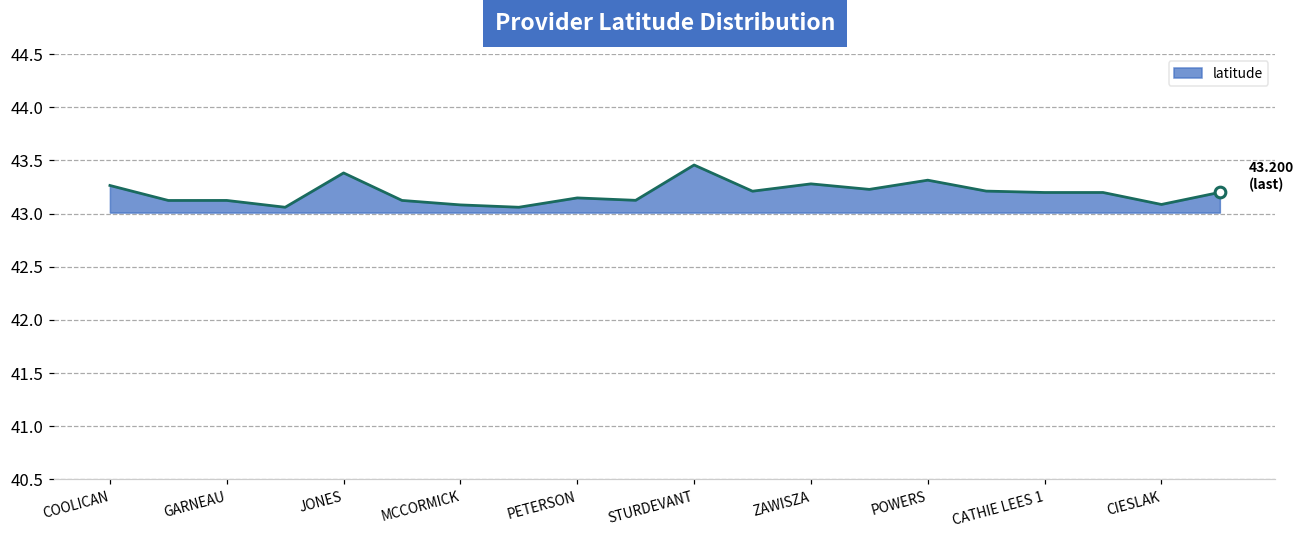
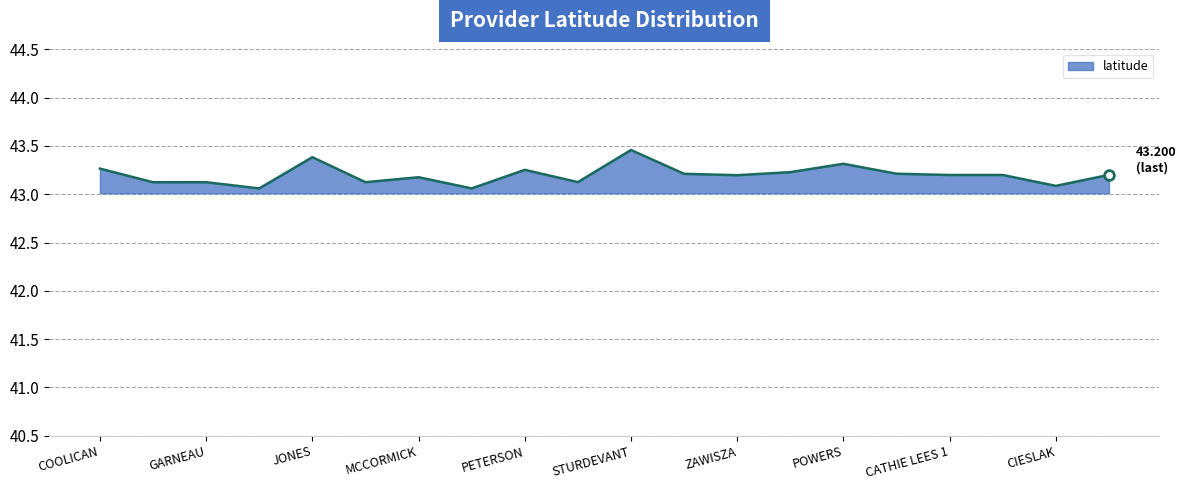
  {
    "latitude": {
      "COOLICAN": 43.3,
      "GARNEAU": 43.1,
      "JONES": 43.4,
-     "MCCORMICK": 43.1,
-     "PETERSON": 43.1,
+     "MCCORMICK": 43.2,
+     "PETERSON": 43.3,
      "STURDEVANT": 43.5,
-     "ZAWISZA": 43.3,
+     "ZAWISZA": 43.2,
      "POWERS": 43.3,
      "CATHIE LEES 1": 43.2,
      "CIESLAK": 43.1
    }
  }
